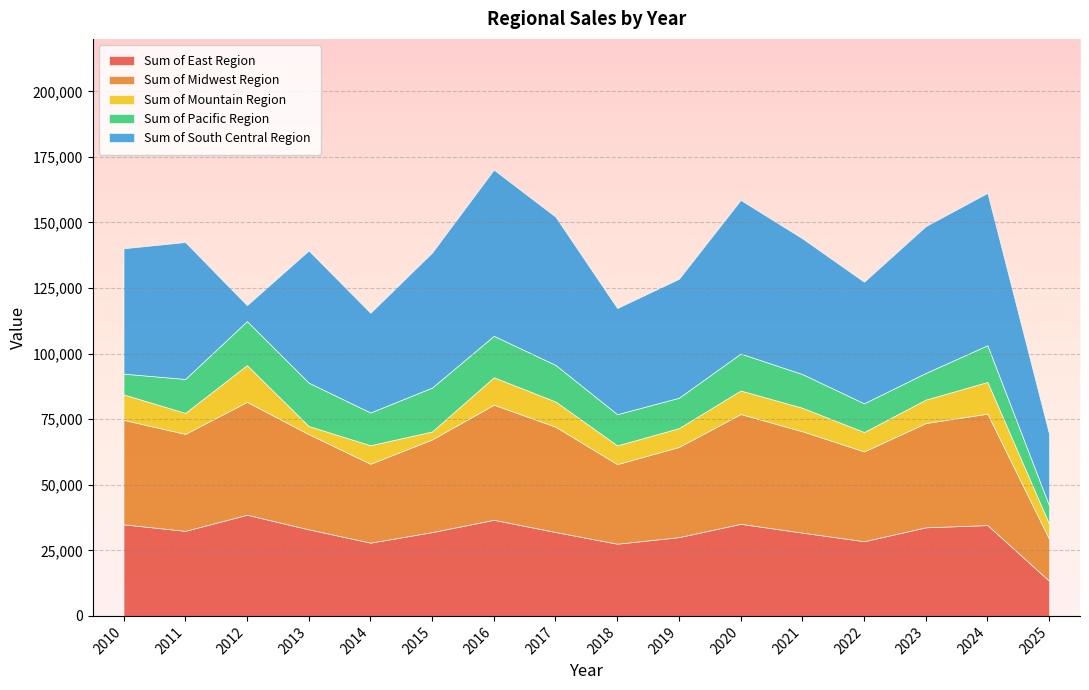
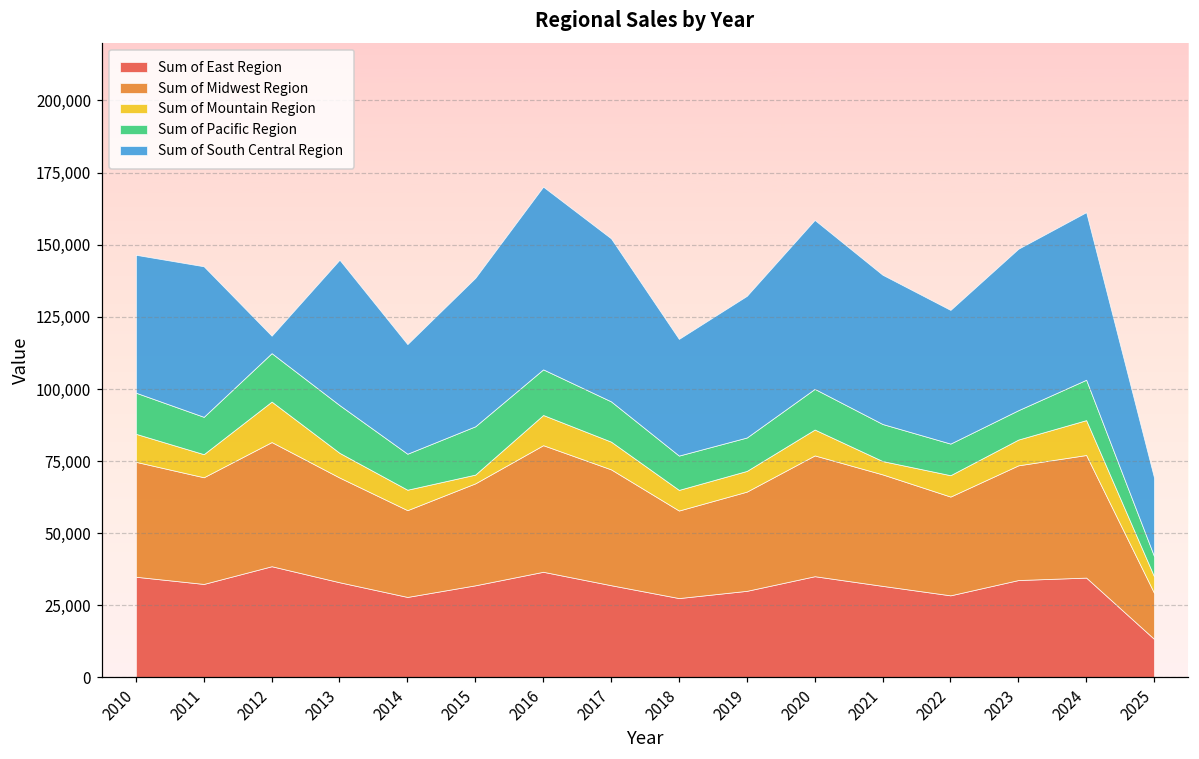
  {
    "Sum of Mountain Region": {
      "2010": "10,000",
      "2011": "8,000",
      "2012": "14,000",
-     "2013": "3,000",
+     "2013": "9,000",
      "2014": "7,000",
      "2015": "3,000",
      "2016": "10,000",
      "2017": "10,000",
      "2018": "7,000",
      "2019": "7,000",
      "2020": "9,000",
-     "2021": "9,000",
+     "2021": "5,000",
      "2022": "7,000",
      "2023": "9,000",
      "2024": "12,000",
      "2025": "6,000"
    },
    "Sum of Pacific Region": {
-     "2010": "8,000",
+     "2010": "14,000",
      "2011": "13,000",
      "2012": "17,000",
      "2013": "17,000",
      "2014": "12,000",
      "2015": "17,000",
      "2016": "16,000",
      "2017": "14,000",
      "2018": "12,000",
      "2019": "12,000",
      "2020": "14,000",
      "2021": "13,000",
      "2022": "11,000",
      "2023": "10,000",
      "2024": "14,000",
      "2025": "7,000"
    },
    "Sum of South Central Region": {
      "2010": "48,000",
      "2011": "52,000",
      "2012": "6,000",
      "2013": "50,000",
      "2014": "38,000",
      "2015": "51,000",
      "2016": "63,000",
      "2017": "57,000",
      "2018": "40,000",
-     "2019": "45,000",
+     "2019": "49,000",
      "2020": "59,000",
      "2021": "52,000",
      "2022": "46,000",
      "2023": "56,000",
      "2024": "58,000",
      "2025": "27,000"
    }
  }
